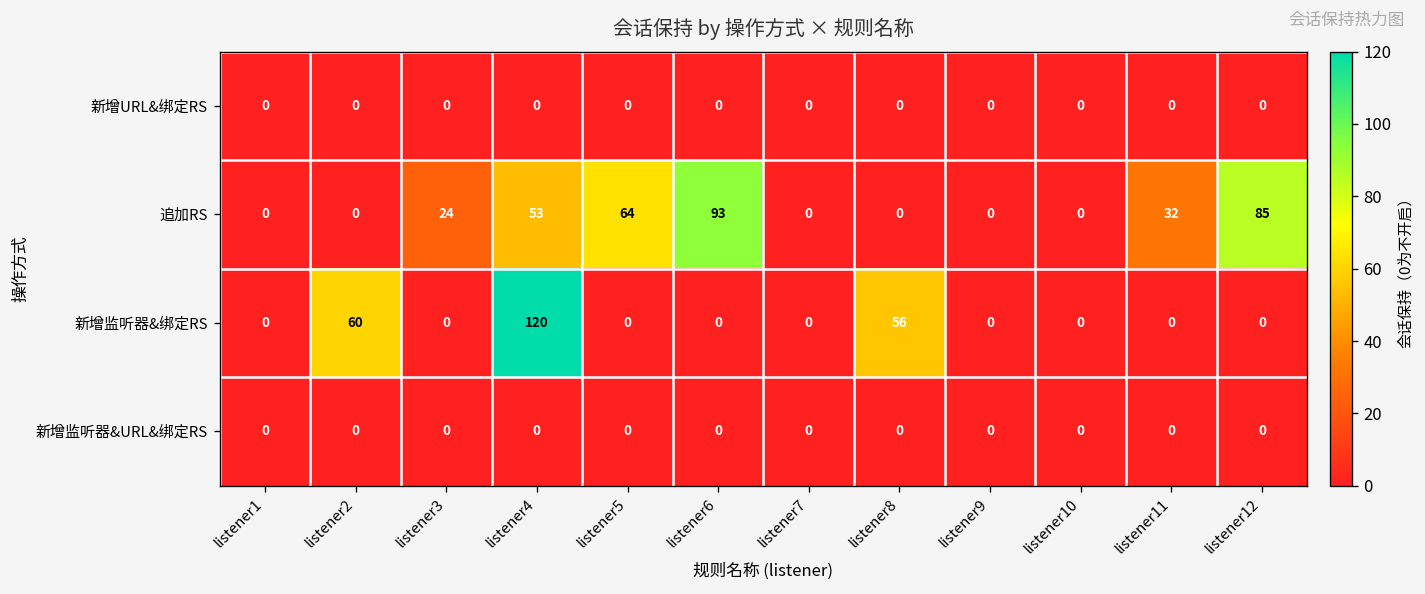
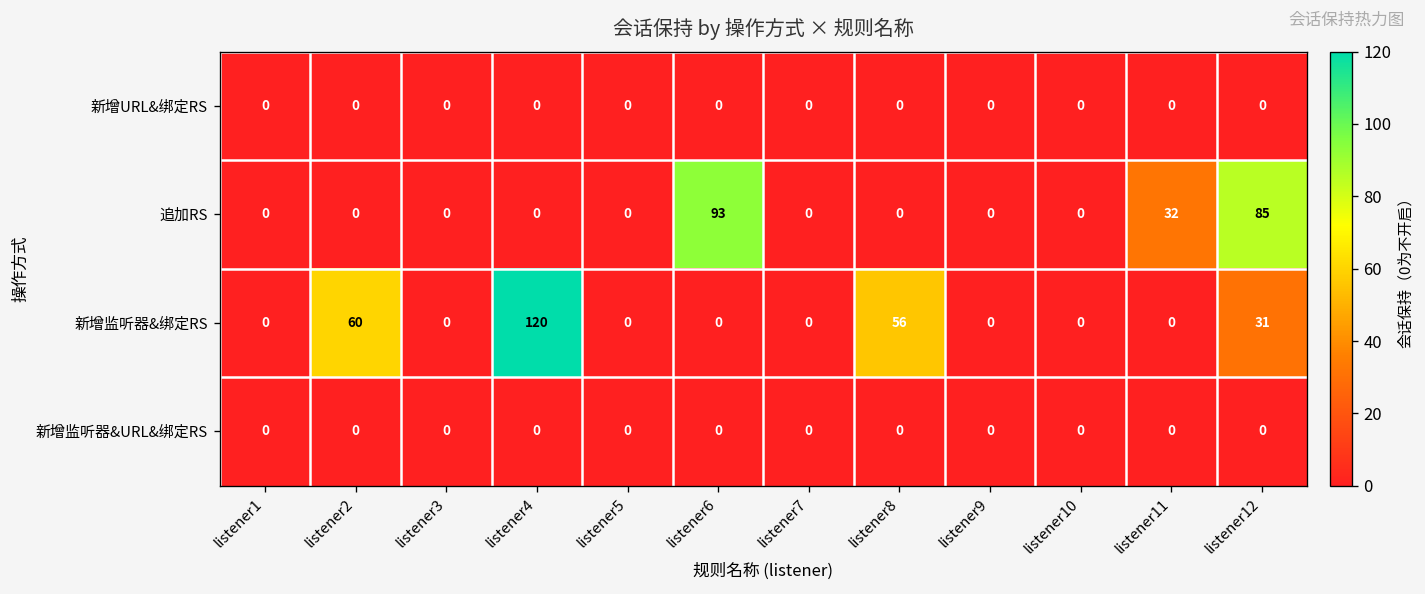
  {
    "新增URL&绑定RS": {
      "listener1": 0,
      "listener2": 0,
      "listener3": 0,
      "listener4": 0,
      "listener5": 0,
      "listener6": 0,
      "listener7": 0,
      "listener8": 0,
      "listener9": 0,
      "listener10": 0,
      "listener11": 0,
      "listener12": 0
    },
    "追加RS": {
      "listener1": 0,
      "listener2": 0,
-     "listener3": 24,
-     "listener4": 53,
-     "listener5": 64,
+     "listener3": 0,
+     "listener4": 0,
+     "listener5": 0,
      "listener6": 93,
      "listener7": 0,
      "listener8": 0,
      "listener9": 0,
      "listener10": 0,
      "listener11": 32,
      "listener12": 85
    },
    "新增监听器&绑定RS": {
      "listener1": 0,
      "listener2": 60,
      "listener3": 0,
      "listener4": 120,
      "listener5": 0,
      "listener6": 0,
      "listener7": 0,
      "listener8": 56,
      "listener9": 0,
      "listener10": 0,
      "listener11": 0,
-     "listener12": 0
+     "listener12": 31
    },
    "新增监听器&URL&绑定RS": {
      "listener1": 0,
      "listener2": 0,
      "listener3": 0,
      "listener4": 0,
      "listener5": 0,
      "listener6": 0,
      "listener7": 0,
      "listener8": 0,
      "listener9": 0,
      "listener10": 0,
      "listener11": 0,
      "listener12": 0
    }
  }
